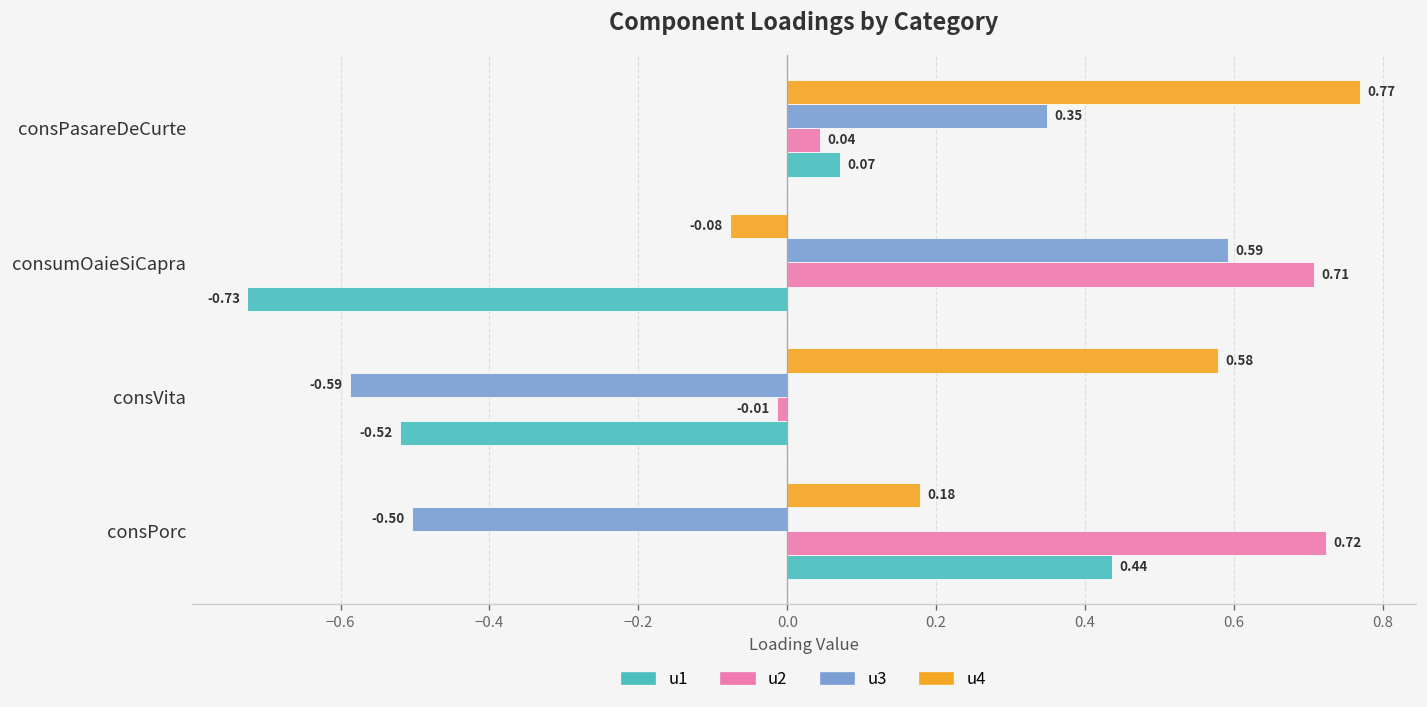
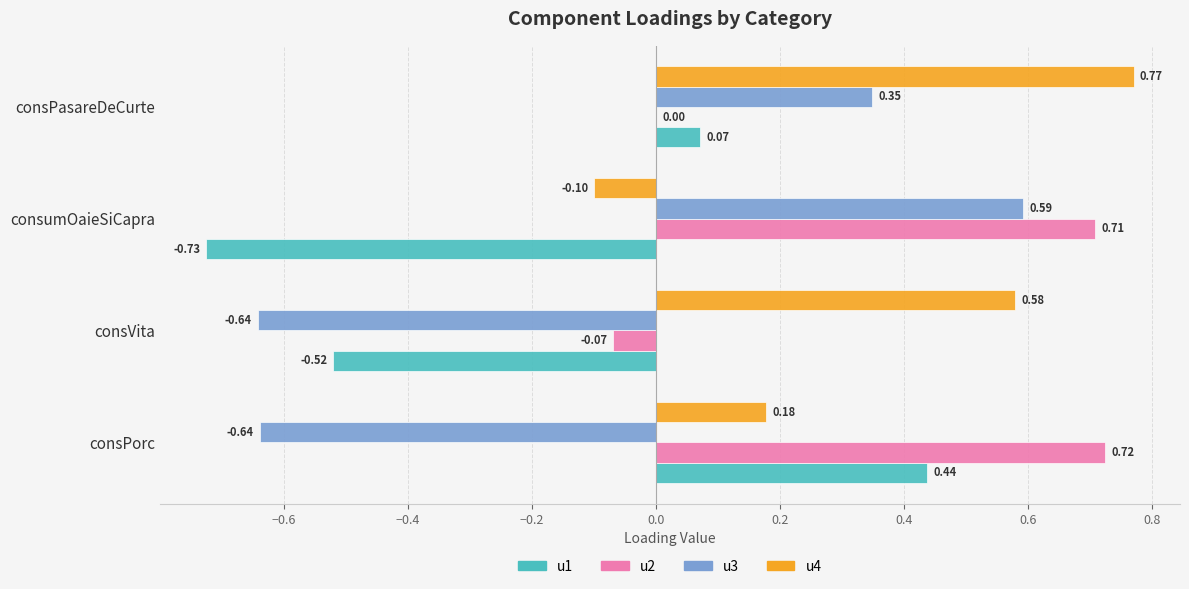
  {
    "u1": {
      "consPasareDeCurte": 0.07,
      "consumOaieSiCapra": -0.73,
      "consVita": -0.52,
      "consPorc": 0.44
    },
    "u2": {
-     "consPasareDeCurte": 0.04,
+     "consPasareDeCurte": 0.00,
      "consumOaieSiCapra": 0.71,
-     "consVita": -0.01,
+     "consVita": -0.07,
      "consPorc": 0.72
    },
    "u3": {
      "consPasareDeCurte": 0.35,
      "consumOaieSiCapra": 0.59,
-     "consVita": -0.59,
-     "consPorc": -0.50
+     "consVita": -0.64,
+     "consPorc": -0.64
    },
    "u4": {
      "consPasareDeCurte": 0.77,
-     "consumOaieSiCapra": -0.08,
+     "consumOaieSiCapra": -0.10,
      "consVita": 0.58,
      "consPorc": 0.18
    }
  }
